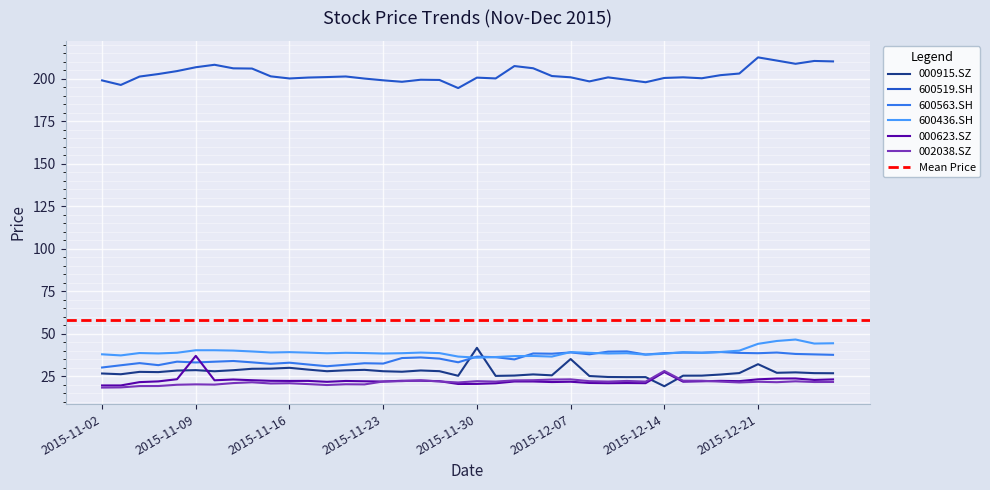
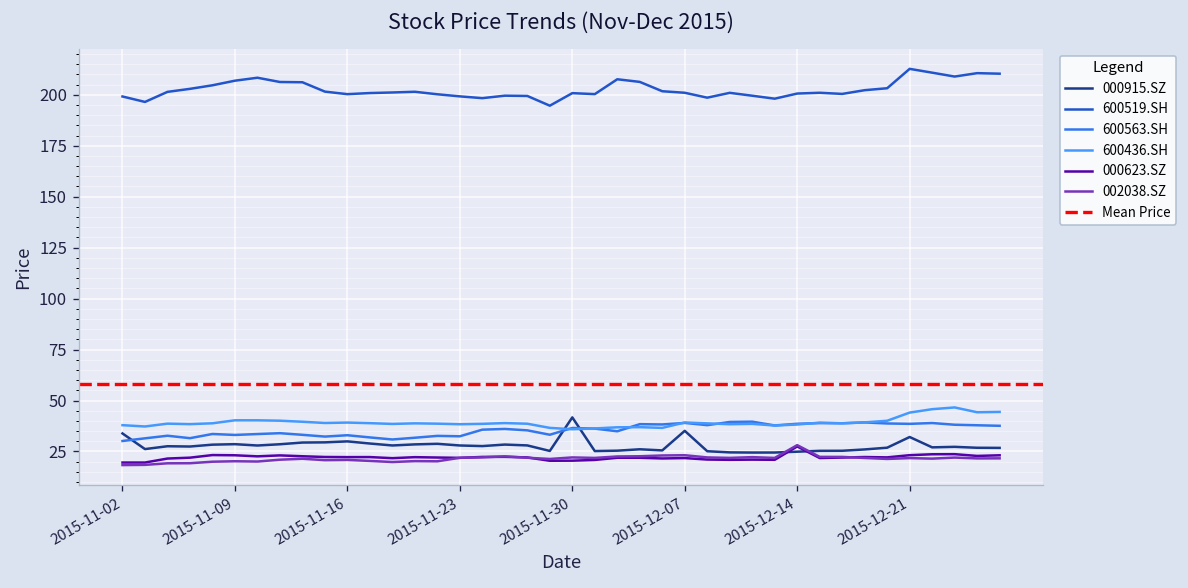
  {
    "000915.SZ": {
-     "2015-11-02": 27,
+     "2015-11-02": 34,
      "2015-11-09": 29,
      "2015-11-16": 30,
      "2015-11-23": 28,
      "2015-11-30": 42,
      "2015-12-07": 35,
-     "2015-12-14": 19,
+     "2015-12-14": 25,
      "2015-12-21": 32
    },
    "000623.SZ": {
-     "2015-11-09": 37,
+     "2015-11-09": 23,
      "2015-11-30": 20
    },
    "002038.SZ": {
      "2015-11-09": 20,
      "2015-11-30": 22
    }
  }
